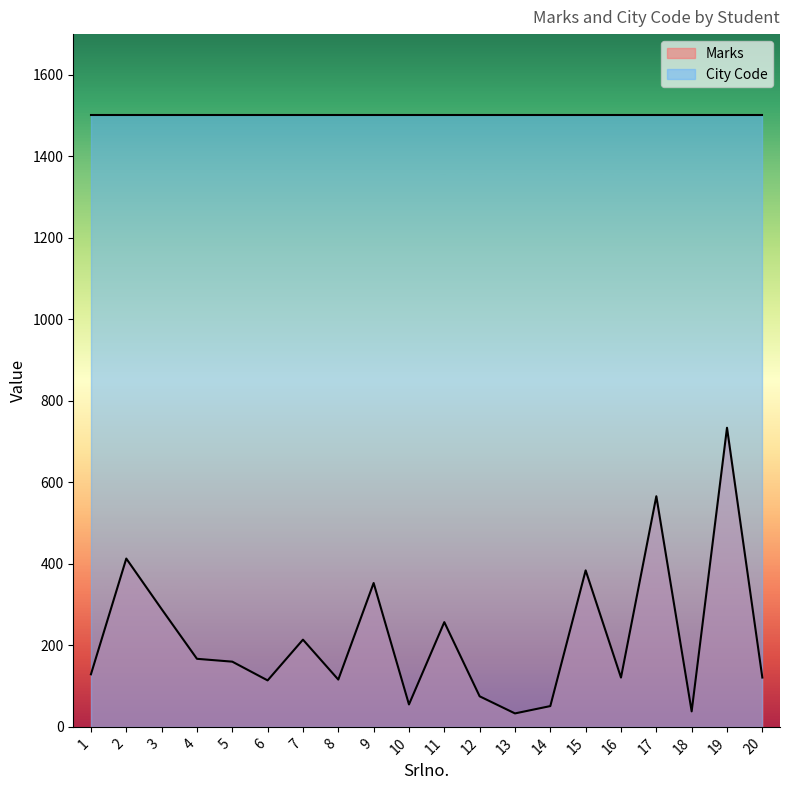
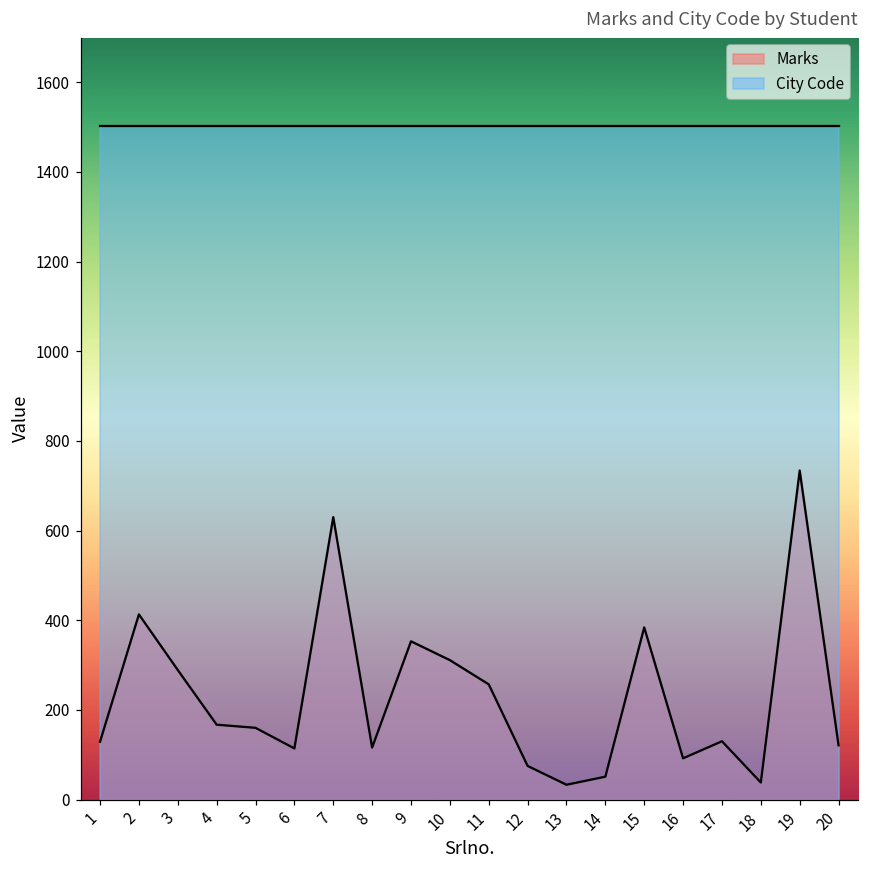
  {
    "Marks": {
      "1": 130,
      "2": 410,
      "3": 290,
      "4": 170,
      "5": 160,
      "6": 110,
-     "7": 210,
+     "7": 630,
      "8": 120,
      "9": 350,
-     "10": 60,
+     "10": 310,
      "11": 260,
      "12": 80,
      "13": 30,
      "14": 50,
      "15": 380,
-     "16": 120,
-     "17": 570,
+     "16": 90,
+     "17": 130,
      "18": 40,
      "19": 730,
      "20": 120
    },
    "City Code": {
      "1": 1500,
      "2": 1500,
      "3": 1500,
      "4": 1500,
      "5": 1500,
      "6": 1500,
      "7": 1500,
      "8": 1500,
      "9": 1500,
      "10": 1500,
      "11": 1500,
      "12": 1500,
      "13": 1500,
      "14": 1500,
      "15": 1500,
      "16": 1500,
      "17": 1500,
      "18": 1500,
      "19": 1500,
      "20": 1500
    }
  }
